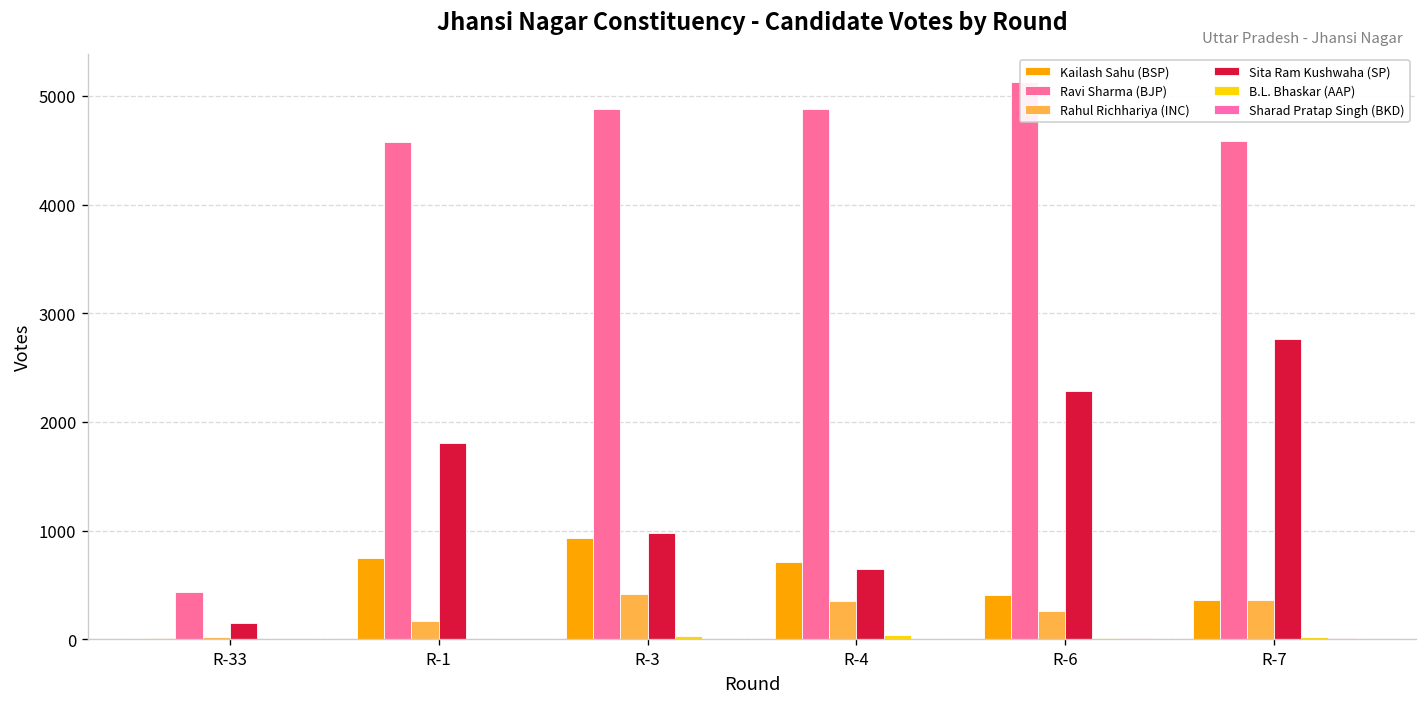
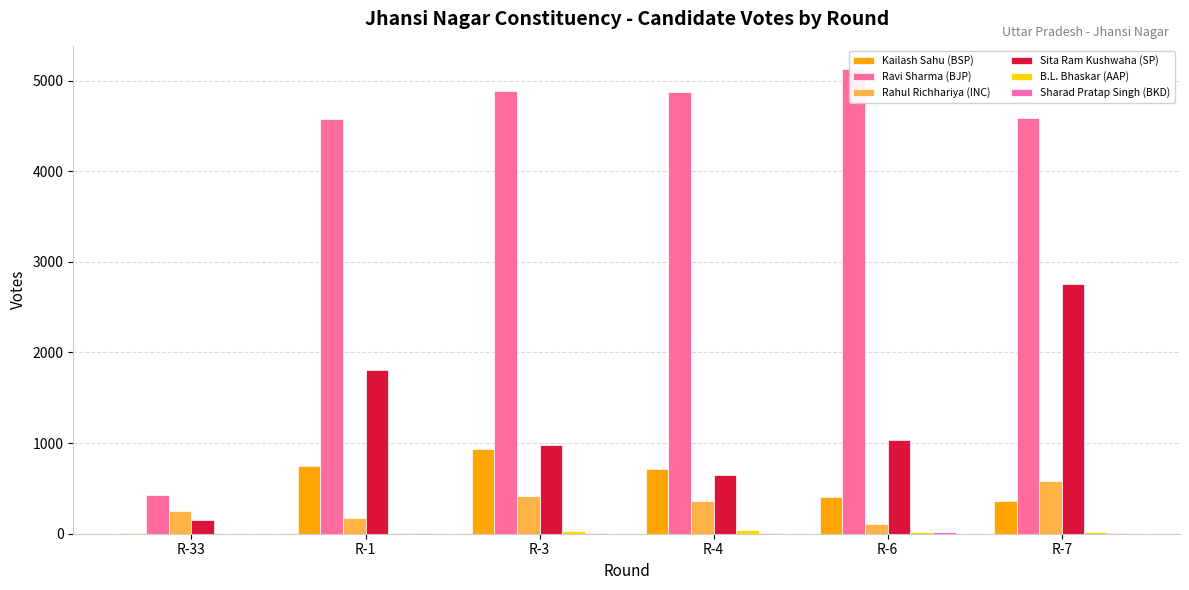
  {
    "Rahul Richhariya (INC)": {
-     "R-33": 0,
+     "R-33": 200,
      "R-1": 200,
      "R-3": 400,
      "R-4": 400,
-     "R-6": 300,
-     "R-7": 400
+     "R-6": 100,
+     "R-7": 600
    },
    "Sita Ram Kushwaha (SP)": {
      "R-33": 100,
      "R-1": 1800,
      "R-3": 1000,
      "R-4": 600,
-     "R-6": 2300,
+     "R-6": 1000,
      "R-7": 2800
    }
  }
